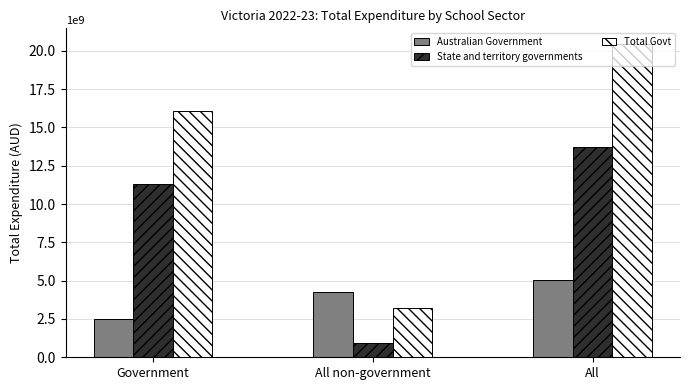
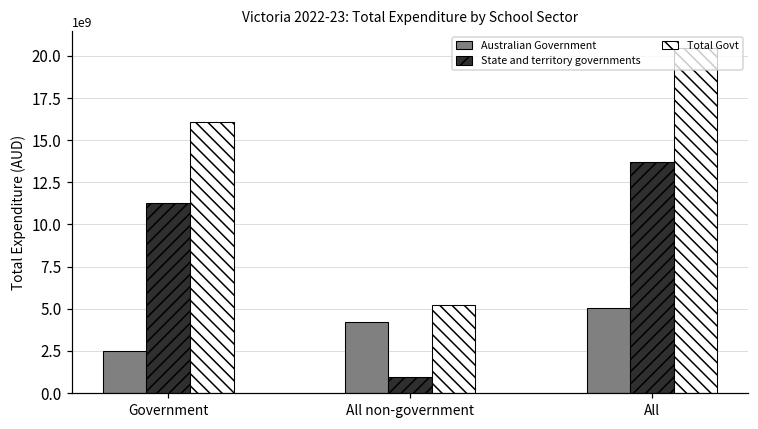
  {
    "Australian Government": {
      "Government": 2500000000,
      "All non-government": 4200000000,
      "All": 5000000000
    },
    "State and territory governments": {
      "Government": 11300000000,
      "All non-government": 1000000000,
      "All": 13700000000
    },
    "Total Govt": {
      "Government": 16100000000,
-     "All non-government": 3200000000
+     "All non-government": 5200000000
    }
  }
